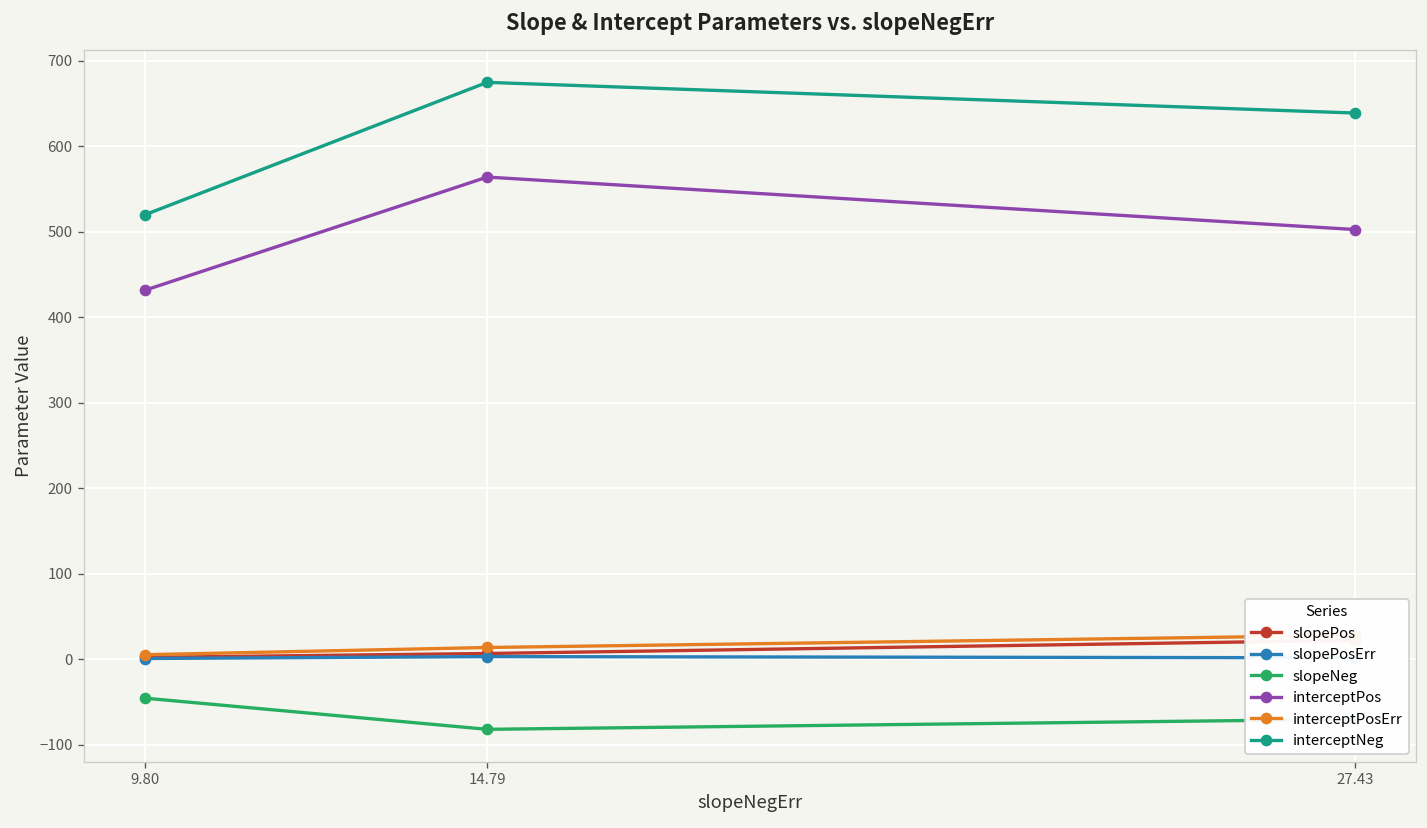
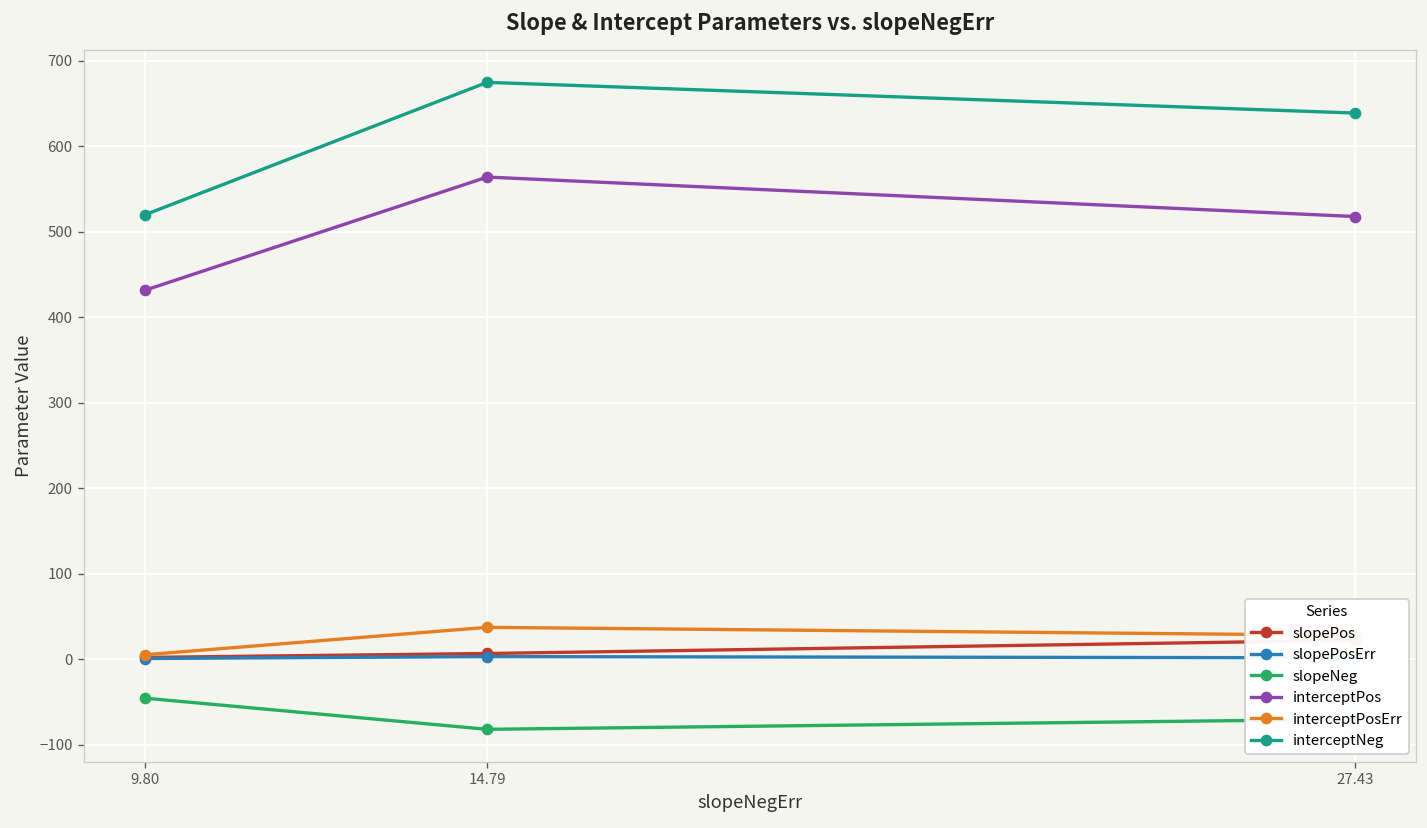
  {
    "slopePos": {
      "14.79": 10
    },
    "slopePosErr": {
      "14.79": 0
    },
    "interceptPos": {
      "9.80": 430,
      "14.79": 560,
-     "27.43": 500
+     "27.43": 520
    },
    "interceptPosErr": {
-     "14.79": 10
+     "14.79": 40
    }
  }
